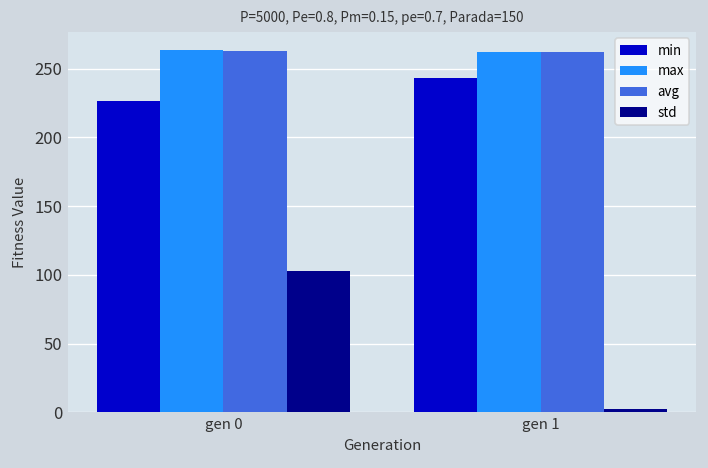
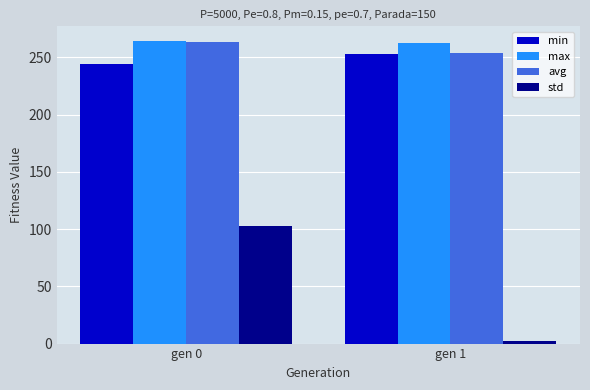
  {
    "min": {
-     "gen 0": 227,
-     "gen 1": 244
+     "gen 0": 244,
+     "gen 1": 253
    },
    "max": {
      "gen 0": 264,
      "gen 1": 262
    },
    "avg": {
      "gen 0": 263,
-     "gen 1": 262
+     "gen 1": 254
    },
    "std": {
      "gen 0": 103,
      "gen 1": 3
    }
  }
